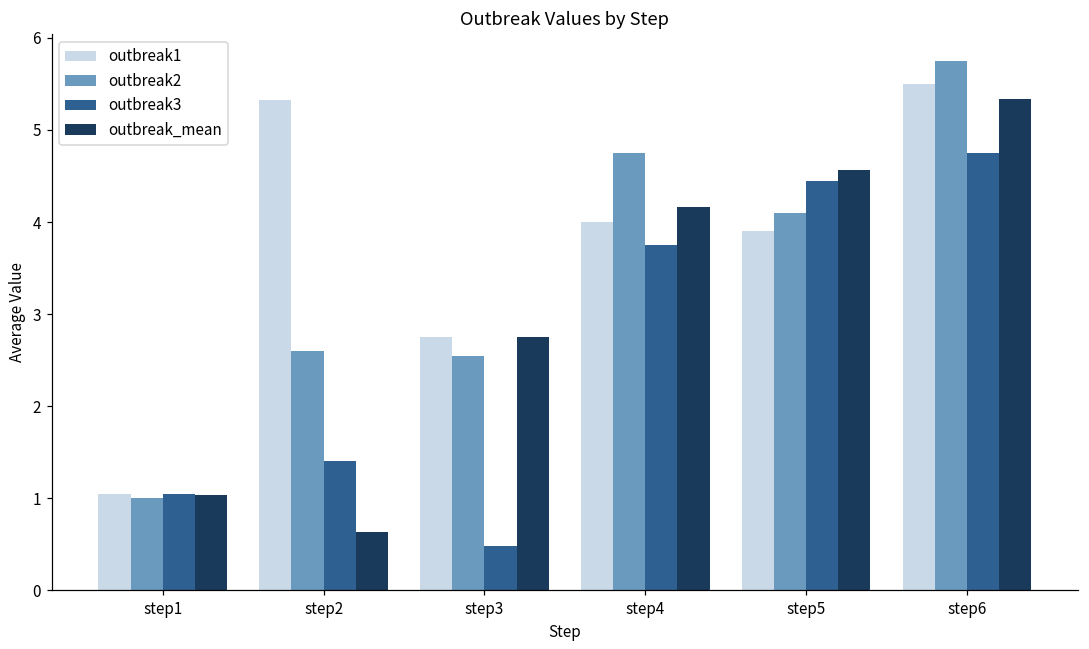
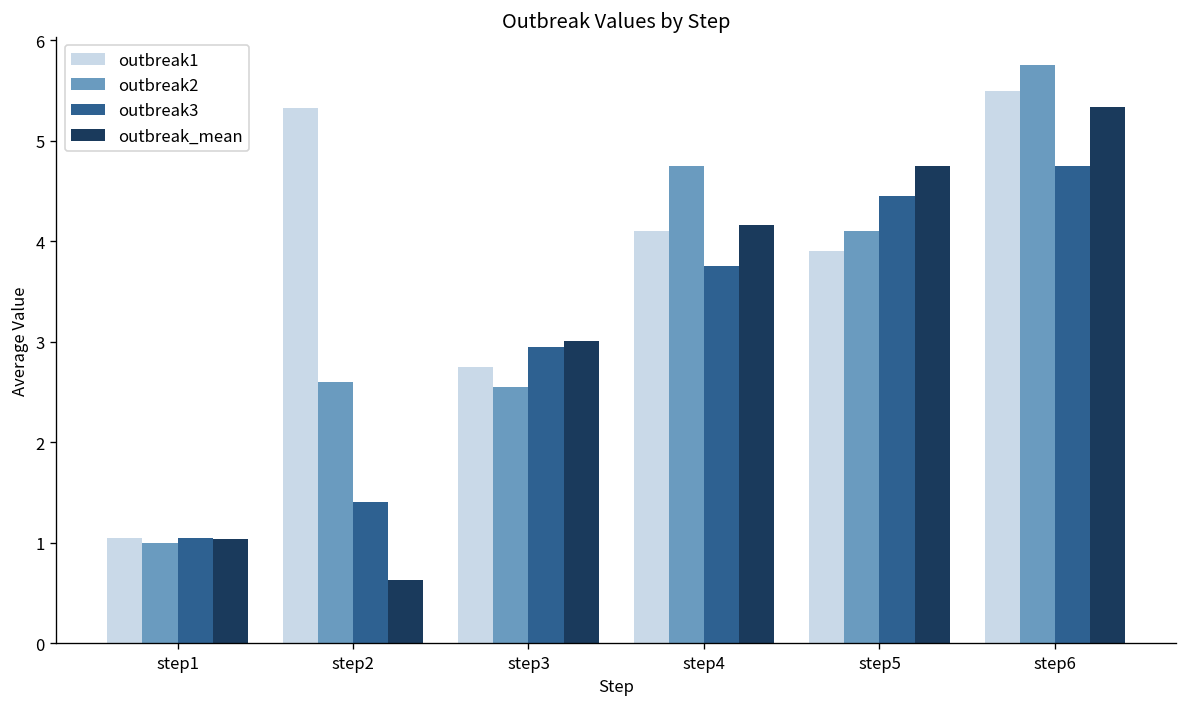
  {
    "outbreak1": {
      "step1": 1.1,
      "step2": 5.3,
      "step3": 2.8,
-     "step4": 4.0,
+     "step4": 4.1,
      "step5": 3.9,
      "step6": 5.5
    },
    "outbreak2": {
      "step1": 1.0,
      "step2": 2.6,
      "step3": 2.6,
      "step4": 4.8,
      "step5": 4.1,
      "step6": 5.8
    },
    "outbreak3": {
      "step1": 1.1,
      "step2": 1.4,
-     "step3": 0.5,
+     "step3": 3.0,
      "step4": 3.8,
      "step5": 4.5,
      "step6": 4.8
    },
    "outbreak_mean": {
      "step1": 1.0,
      "step2": 0.6,
-     "step3": 2.8,
+     "step3": 3.0,
      "step4": 4.2,
-     "step5": 4.6,
+     "step5": 4.8,
      "step6": 5.3
    }
  }
